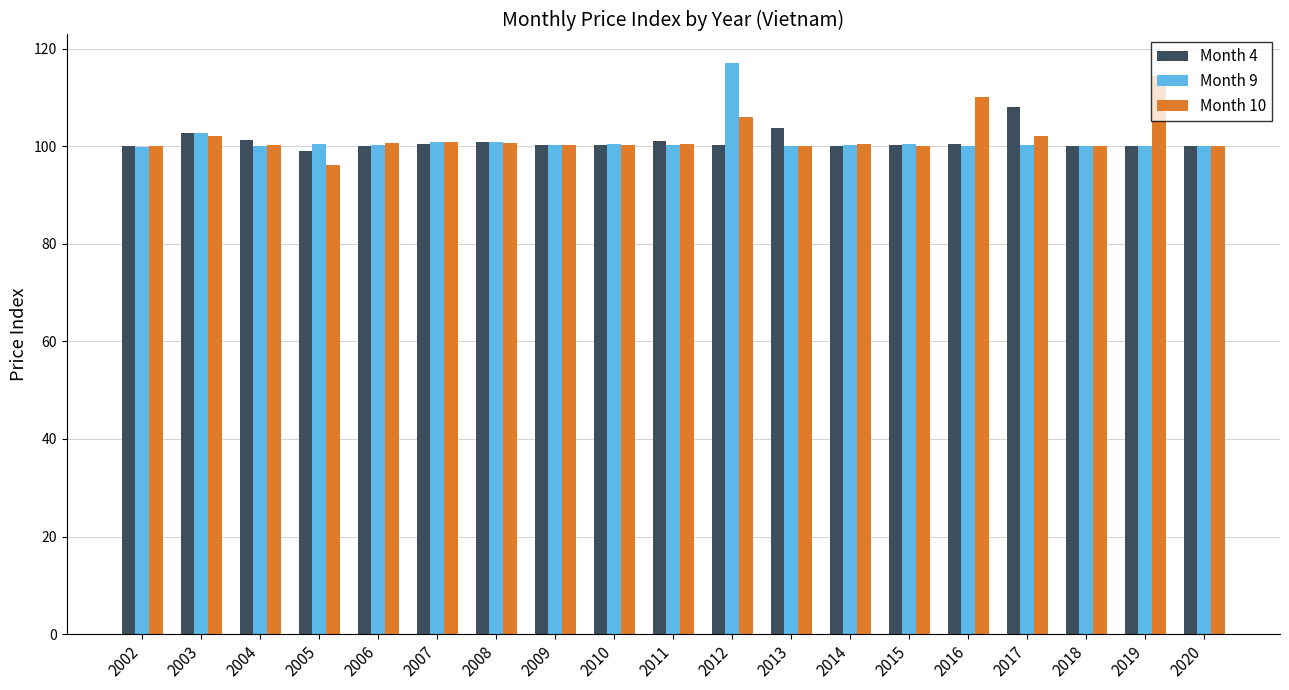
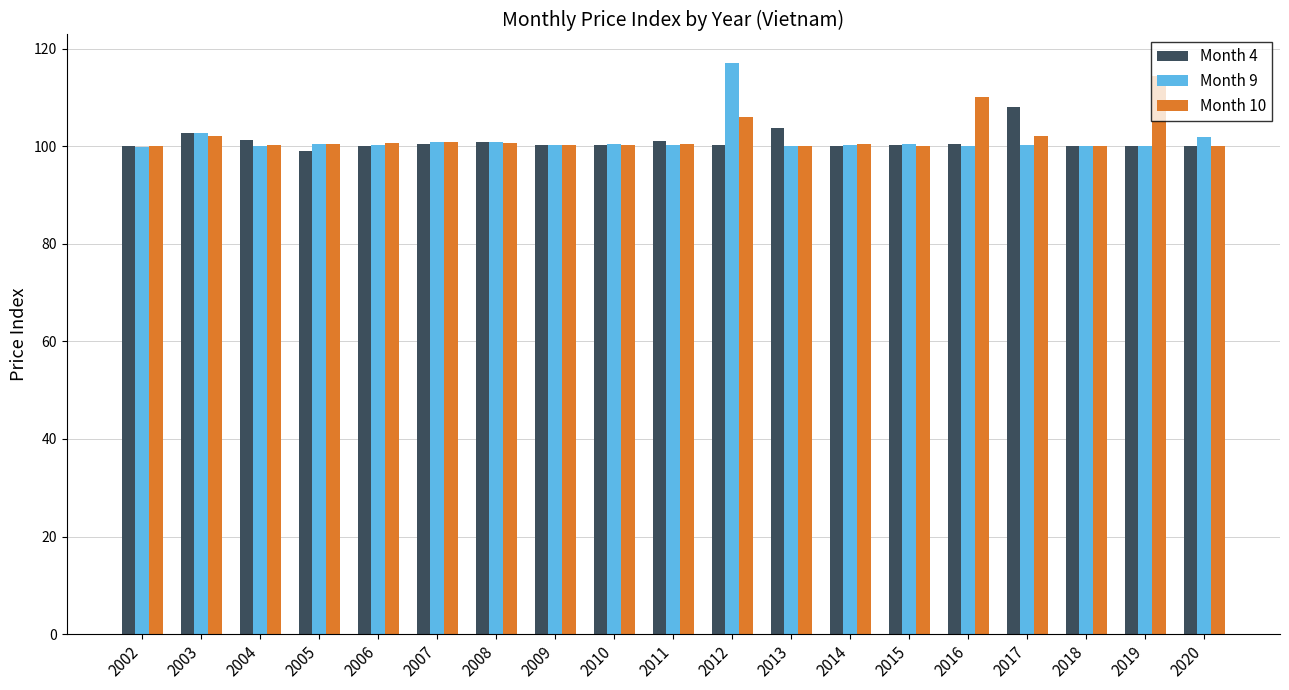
  {
    "Month 4": {
      "2002": 100,
      "2003": 103,
      "2004": 101,
      "2005": 99,
      "2006": 100,
      "2007": 101,
      "2008": 101,
      "2009": 100,
      "2010": 100,
      "2011": 101,
      "2012": 100,
      "2013": 104,
      "2014": 100,
      "2015": 100,
      "2016": 100,
      "2017": 108,
      "2018": 100,
      "2019": 100,
      "2020": 100
    },
    "Month 9": {
      "2002": 100,
      "2003": 103,
      "2004": 100,
      "2005": 101,
      "2006": 100,
      "2007": 101,
      "2008": 101,
      "2009": 100,
      "2010": 100,
      "2011": 100,
      "2012": 117,
      "2013": 100,
      "2014": 100,
      "2015": 100,
      "2016": 100,
      "2017": 100,
      "2018": 100,
      "2019": 100,
-     "2020": 100
+     "2020": 102
    },
    "Month 10": {
      "2002": 100,
      "2003": 102,
      "2004": 100,
-     "2005": 96,
+     "2005": 100,
      "2006": 101,
      "2007": 101,
      "2008": 101,
      "2009": 100,
      "2010": 100,
      "2011": 100,
      "2012": 106,
      "2013": 100,
      "2014": 101,
      "2015": 100,
      "2016": 110,
      "2017": 102,
      "2018": 100,
      "2020": 100
    }
  }
